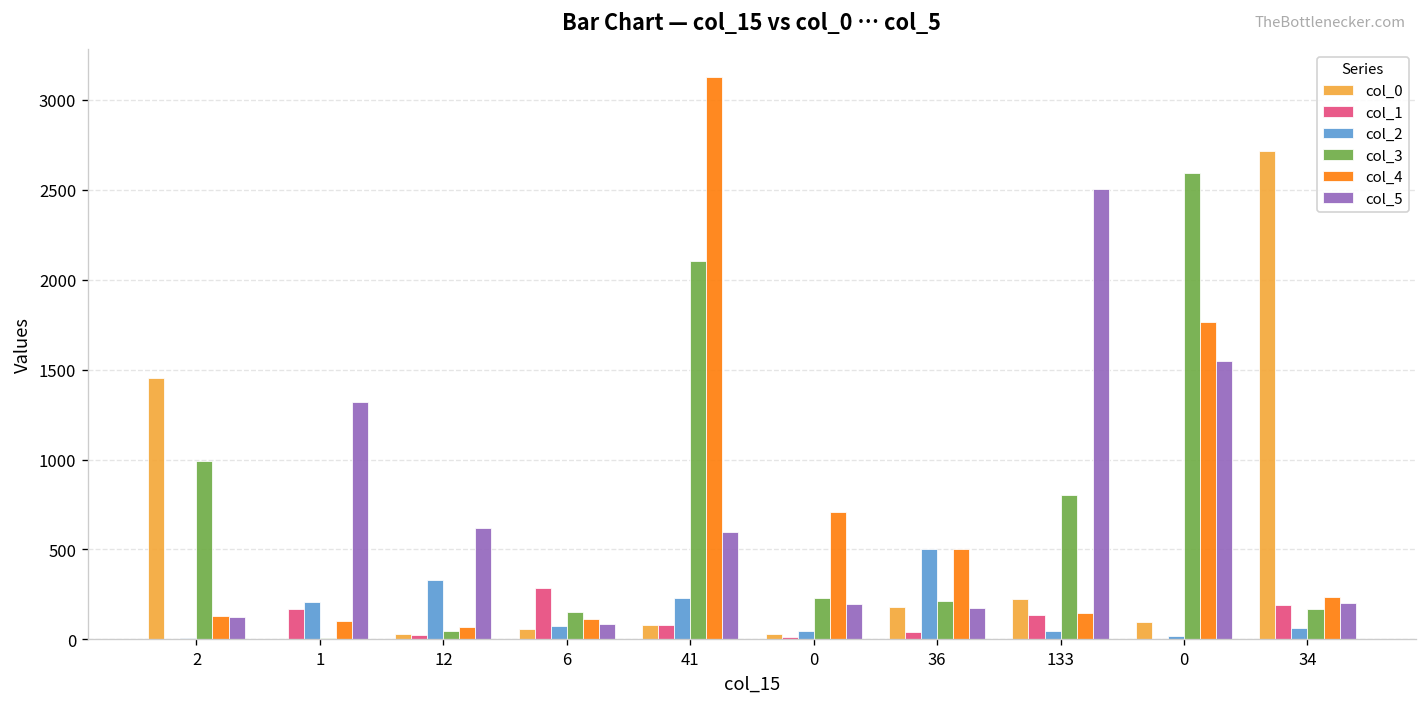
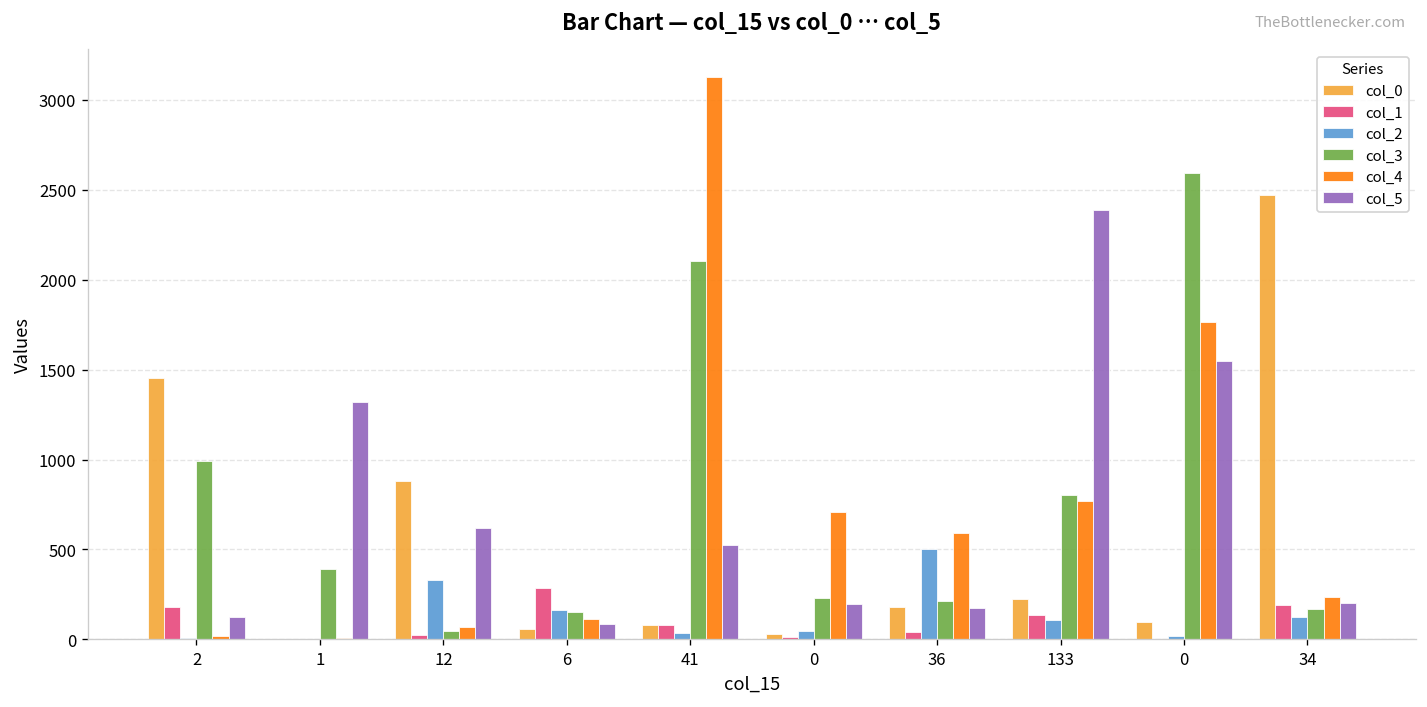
  {
    "col_0": {
      "2": 1450,
      "1": 0,
-     "12": 30,
+     "12": 880,
      "6": 60,
      "41": 80,
      "36": 180,
      "133": 220,
-     "34": 2710
+     "34": 2470
    },
    "col_1": {
-     "2": 10,
-     "1": 170,
+     "2": 180,
+     "1": 0,
      "12": 30,
      "6": 290,
      "41": 80,
      "36": 40,
      "133": 140,
      "34": 190
    },
    "col_2": {
-     "1": 210,
+     "1": 0,
      "12": 330,
-     "6": 80,
-     "41": 230,
+     "6": 160,
+     "41": 40,
      "36": 510,
-     "133": 50,
-     "34": 60
+     "133": 110,
+     "34": 130
    },
    "col_3": {
      "2": 990,
-     "1": 10,
+     "1": 390,
      "12": 50,
      "6": 150,
      "41": 2100,
      "36": 210,
      "133": 800,
      "34": 170
    },
    "col_4": {
-     "2": 130,
-     "1": 100,
+     "2": 20,
+     "1": 10,
      "12": 70,
      "6": 110,
      "41": 3130,
-     "36": 500,
-     "133": 150,
+     "36": 590,
+     "133": 770,
      "34": 240
    },
    "col_5": {
      "2": 120,
      "1": 1320,
      "12": 620,
      "6": 90,
-     "41": 600,
+     "41": 530,
      "36": 170,
-     "133": 2500,
+     "133": 2390,
      "34": 200
    }
  }
